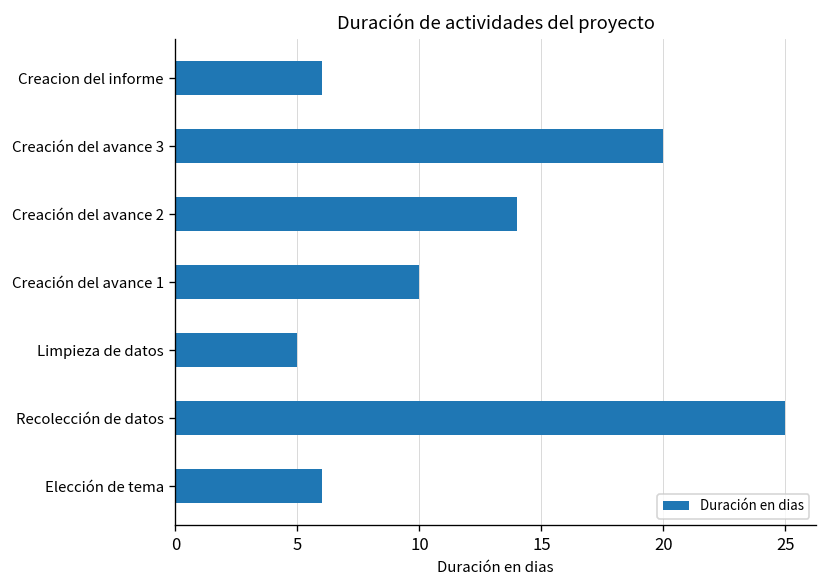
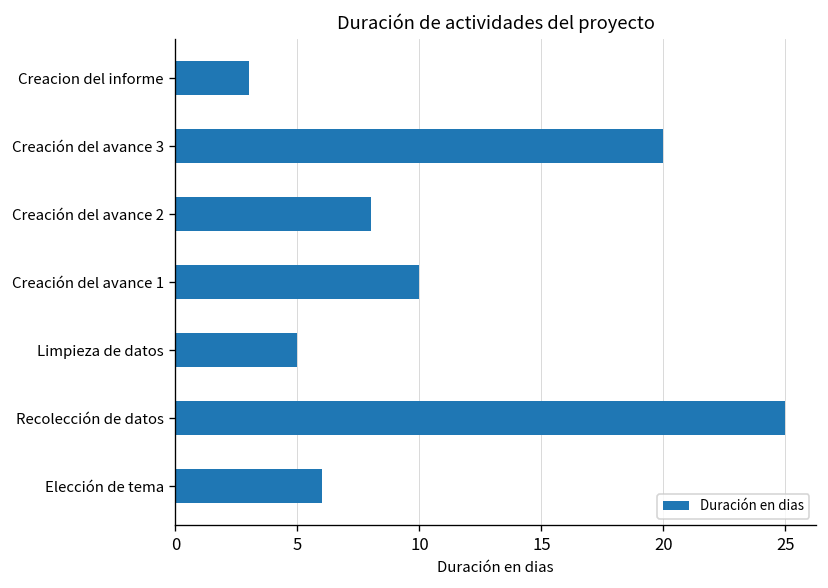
  {
-   "Creacion del informe": 6,
+   "Creacion del informe": 3,
    "Creación del avance 3": 20,
-   "Creación del avance 2": 14,
+   "Creación del avance 2": 8,
    "Creación del avance 1": 10,
    "Limpieza de datos": 5,
    "Recolección de datos": 25,
    "Elección de tema": 6
  }
